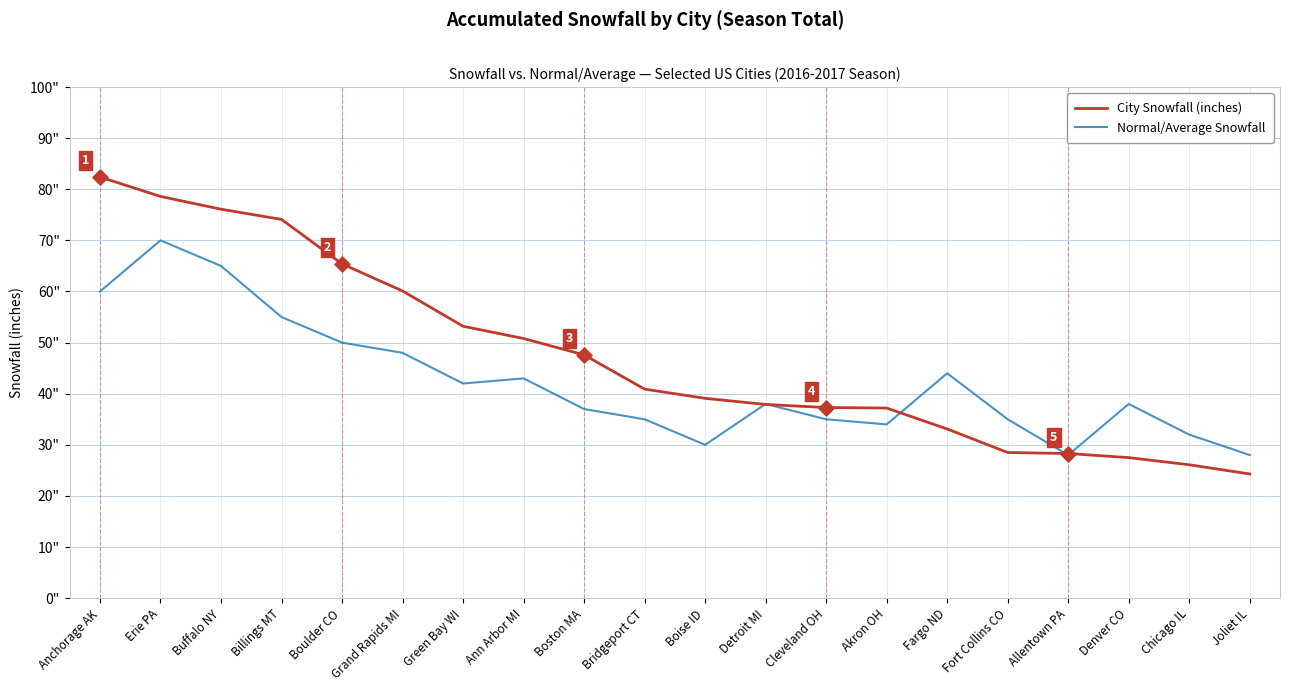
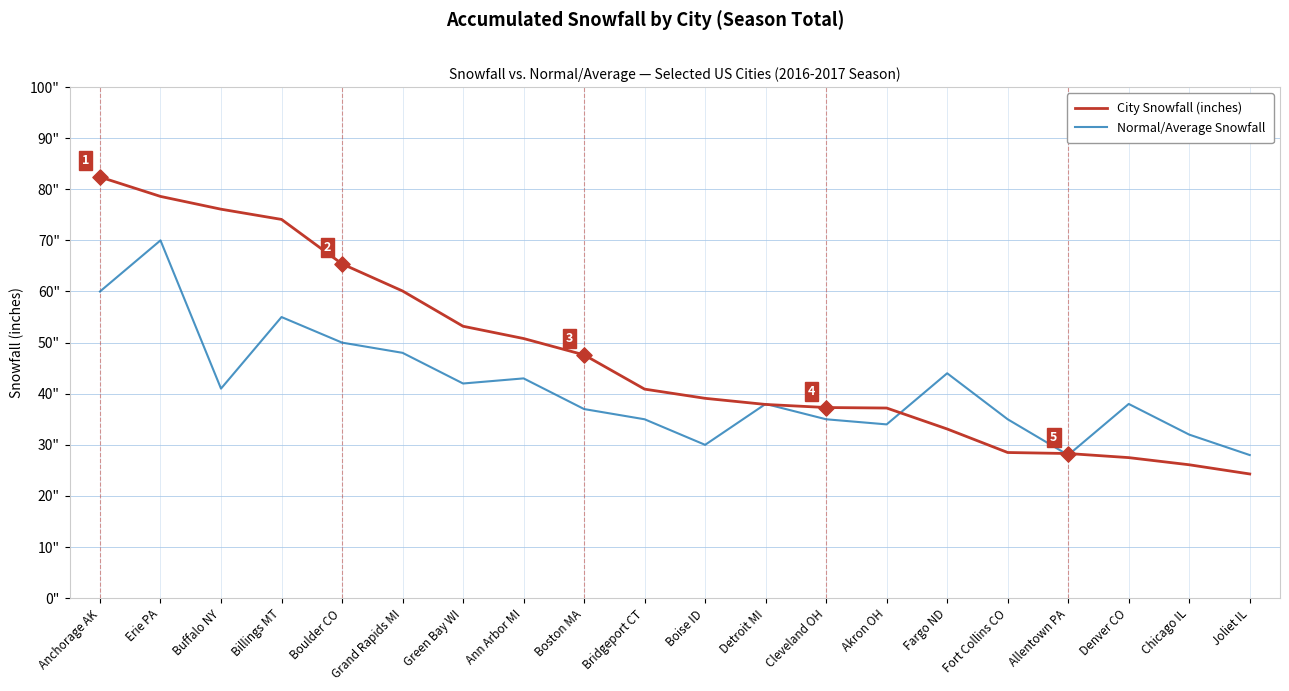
  {
    "Normal/Average Snowfall": {
      "Anchorage AK": "60\"",
      "Erie PA": "70\"",
-     "Buffalo NY": "65\"",
+     "Buffalo NY": "41\"",
      "Billings MT": "55\"",
      "Boulder CO": "50\"",
      "Grand Rapids MI": "48\"",
      "Green Bay WI": "42\"",
      "Ann Arbor MI": "43\"",
      "Boston MA": "37\"",
      "Bridgeport CT": "35\"",
      "Boise ID": "30\"",
      "Cleveland OH": "35\"",
      "Akron OH": "34\"",
      "Fargo ND": "44\"",
      "Fort Collins CO": "35\"",
      "Denver CO": "38\"",
      "Chicago IL": "32\"",
      "Joliet IL": "28\""
    }
  }
